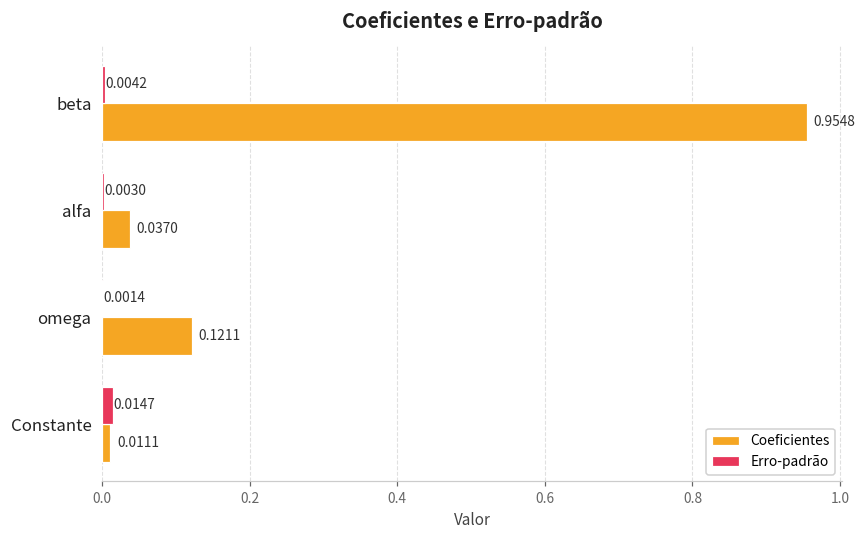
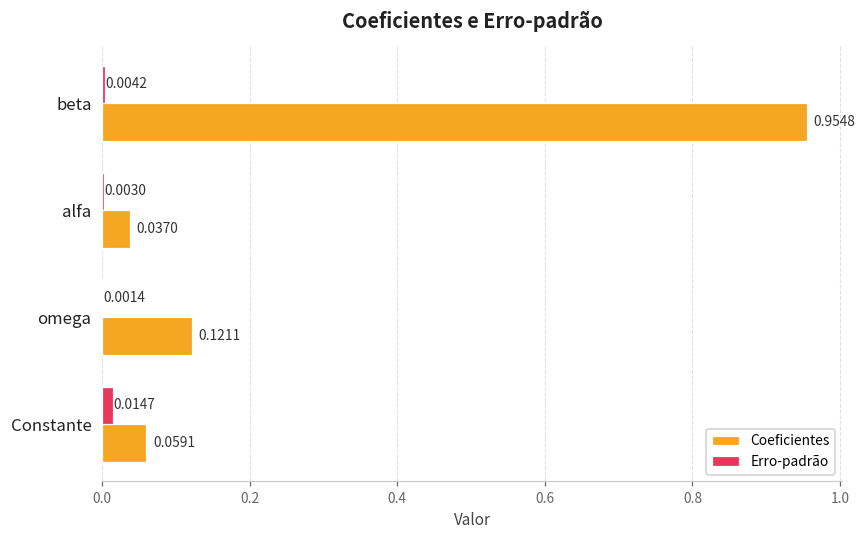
  {
    "Coeficientes": {
      "beta": 0.9548,
      "alfa": 0.0370,
      "omega": 0.1211,
-     "Constante": 0.0111
+     "Constante": 0.0591
    },
    "Erro-padrão": {
      "beta": 0.0042,
      "alfa": 0.0030,
      "omega": 0.0014,
      "Constante": 0.0147
    }
  }
